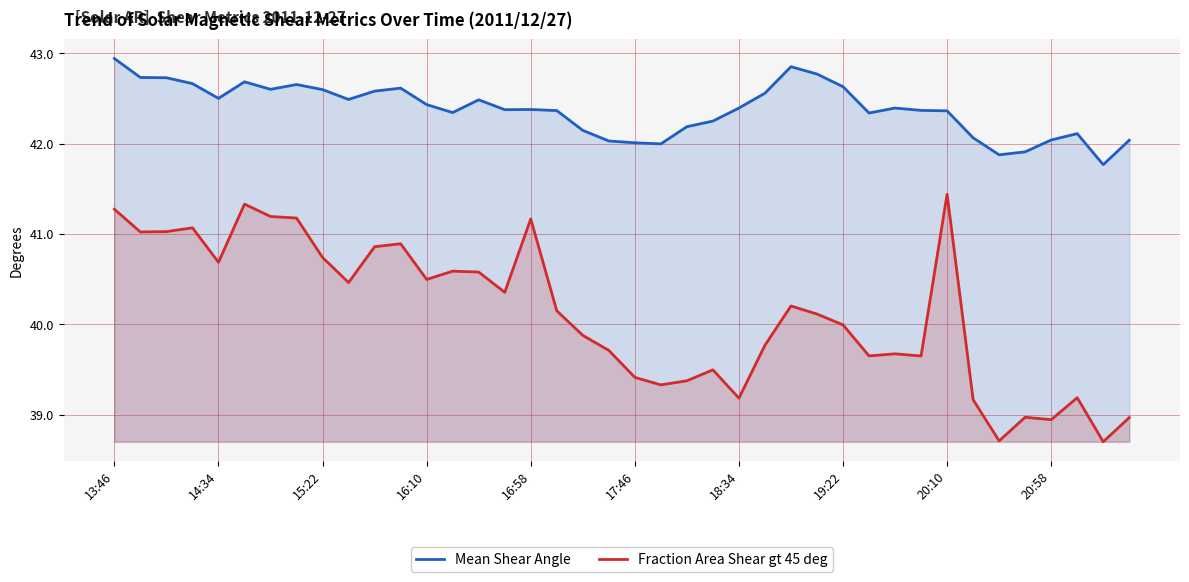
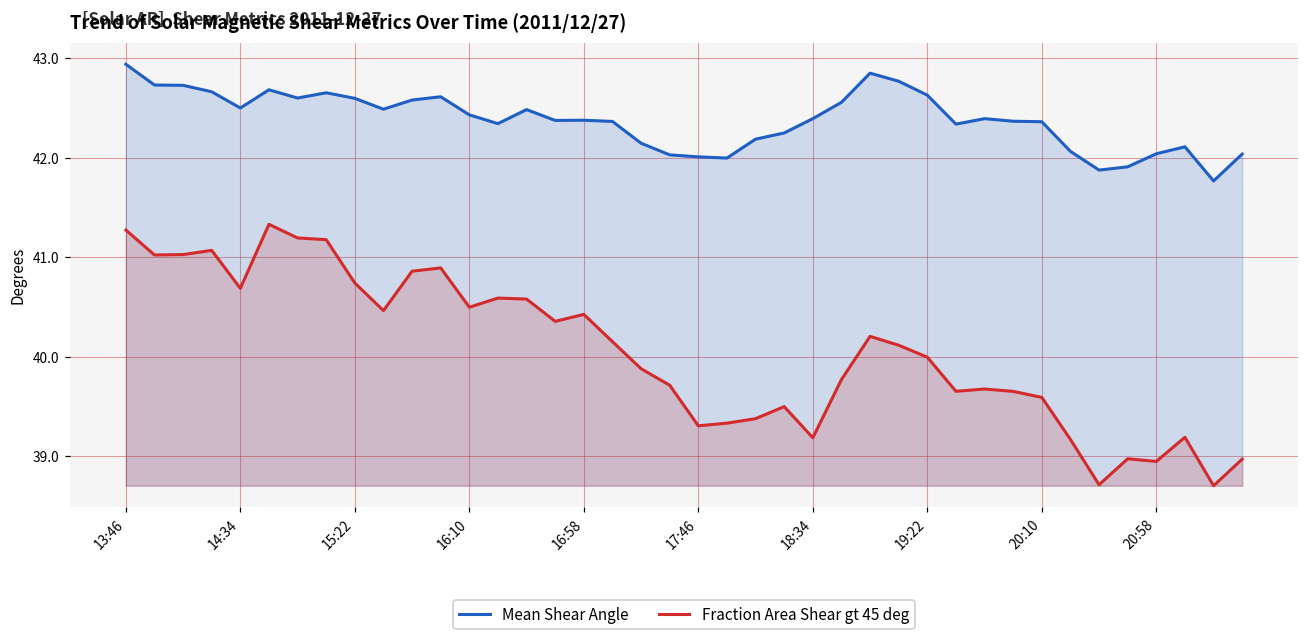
  {
    "Mean Shear Angle": {
      "13:46": 42.9,
      "14:34": 42.5,
      "15:22": 42.6,
      "16:10": 42.4,
      "16:58": 42.4,
      "17:46": 42.0,
      "18:34": 42.4,
      "19:22": 42.6,
      "20:10": 42.4,
      "20:58": 42.0
    },
    "Fraction Area Shear gt 45 deg": {
      "13:46": 41.3,
      "14:34": 40.7,
      "15:22": 40.7,
      "16:10": 40.5,
-     "16:58": 41.2,
-     "17:46": 39.4,
+     "16:58": 40.4,
+     "17:46": 39.3,
      "18:34": 39.2,
      "19:22": 40.0,
-     "20:10": 41.4,
+     "20:10": 39.6,
      "20:58": 38.9
    }
  }
